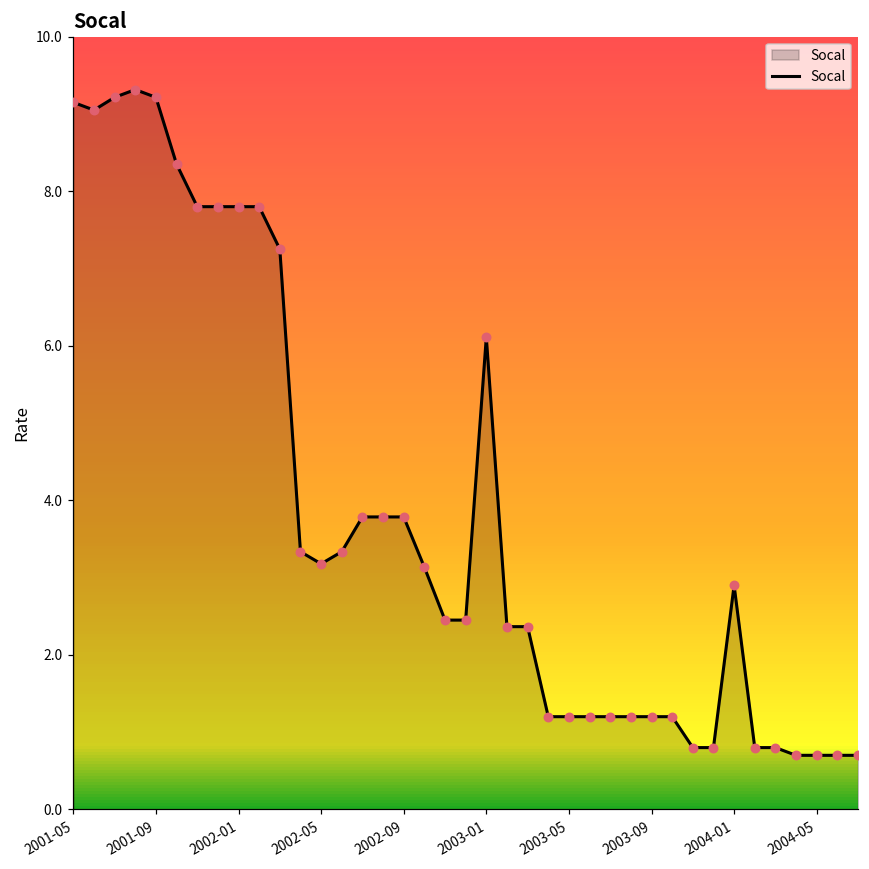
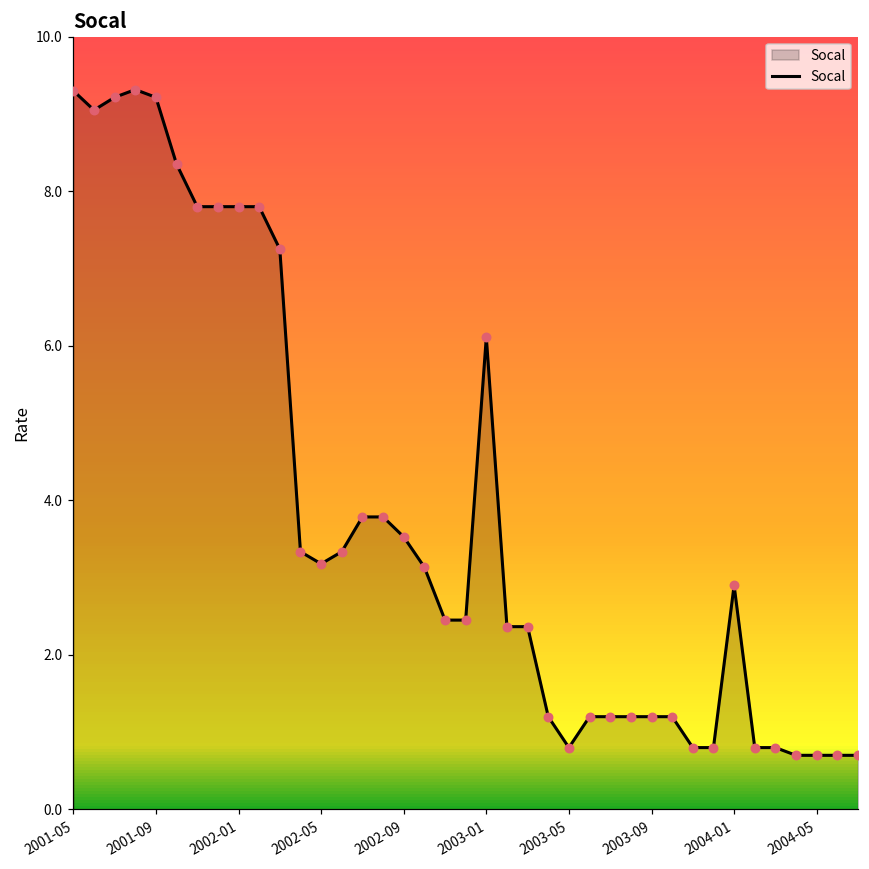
  {
-   "2001-05": 9.2,
+   "2001-05": 9.3,
    "2001-09": 9.2,
    "2002-01": 7.8,
    "2002-05": 3.2,
-   "2002-09": 3.8,
+   "2002-09": 3.5,
    "2003-01": 6.1,
-   "2003-05": 1.2,
+   "2003-05": 0.8,
    "2003-09": 1.2,
    "2004-01": 2.9,
    "2004-05": 0.7
  }
